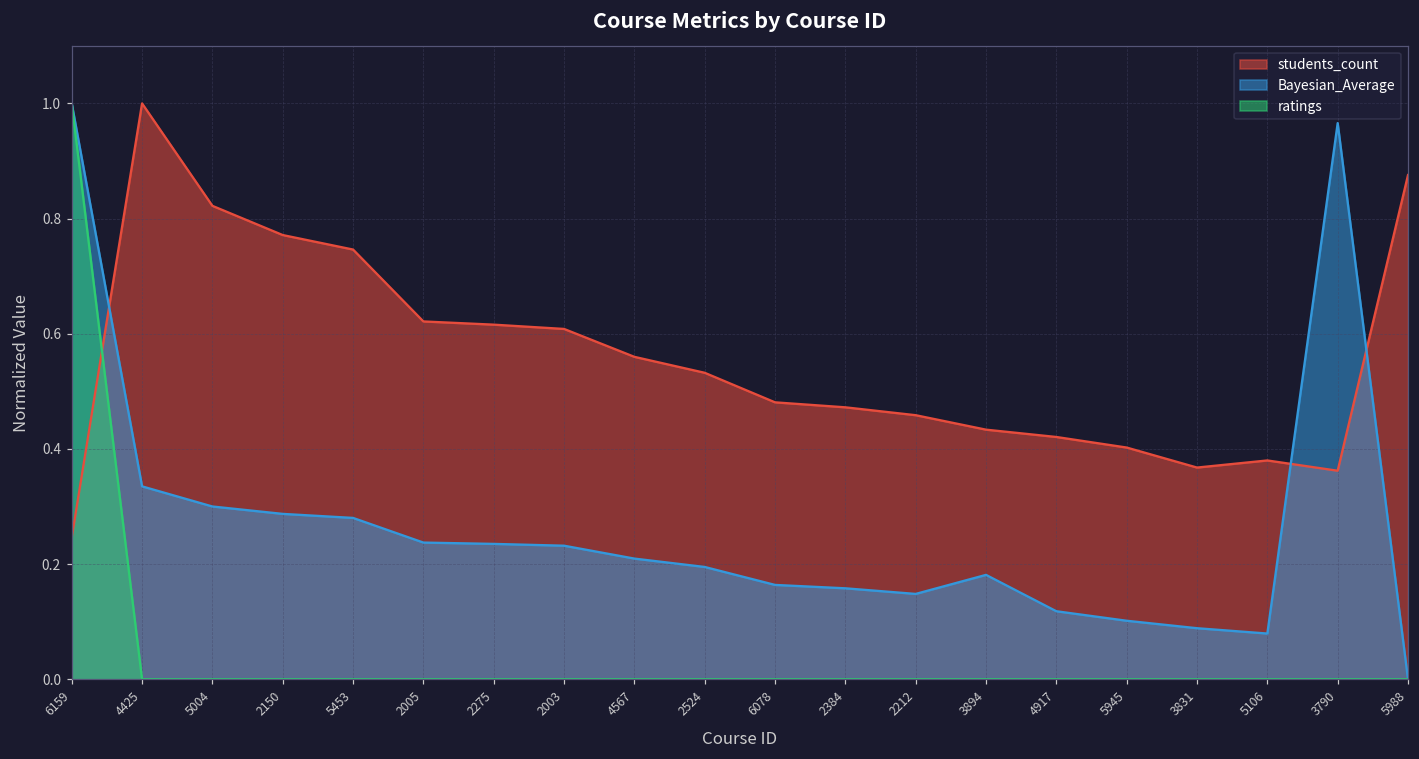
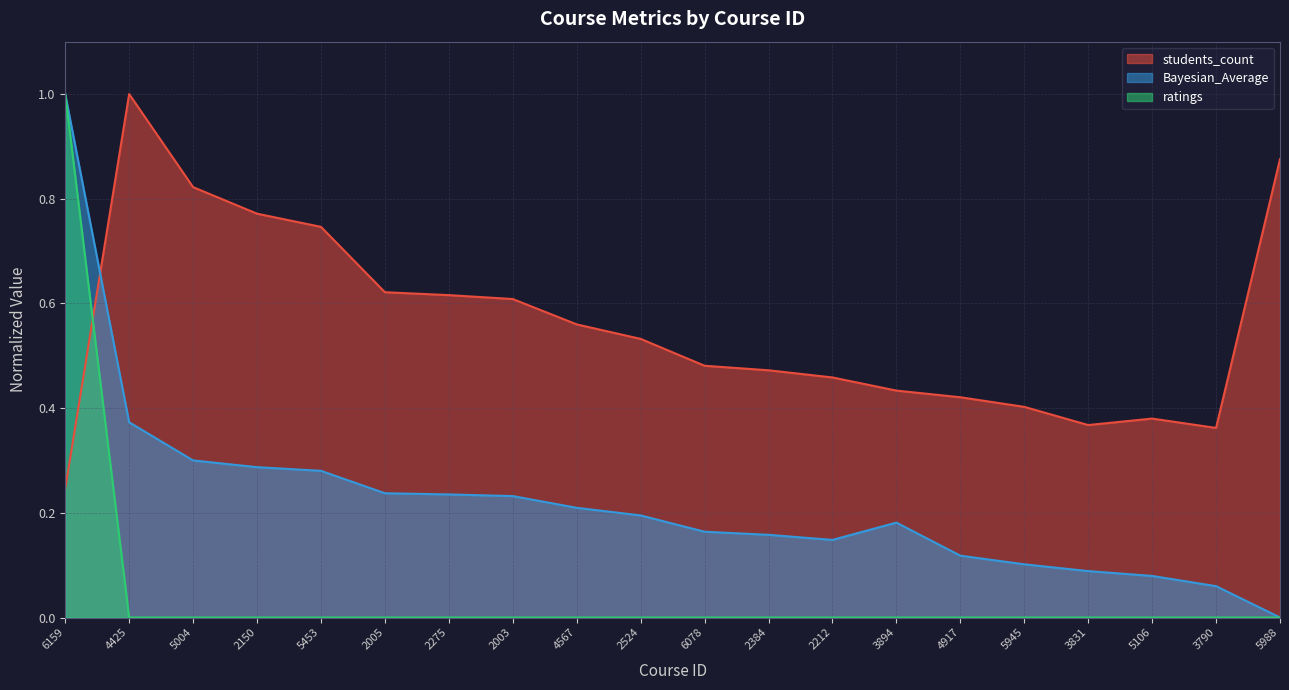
  {
    "students_count": {
      "6159": 0.25,
      "4425": 1.00,
      "5004": 0.82,
      "2150": 0.77,
      "5453": 0.75,
      "2005": 0.62,
      "2275": 0.62,
      "2003": 0.61,
      "4567": 0.56,
      "2524": 0.53,
      "6078": 0.48,
      "2384": 0.47,
      "2212": 0.46,
      "3894": 0.43,
      "4917": 0.42,
      "5945": 0.40,
      "3831": 0.37,
      "5106": 0.38,
      "3790": 0.36,
      "5988": 0.88
    },
    "Bayesian_Average": {
-     "4425": 0.34,
+     "4425": 0.37,
      "5004": 0.30,
      "2150": 0.29,
      "5453": 0.28,
      "2005": 0.24,
      "2275": 0.24,
      "2003": 0.23,
      "4567": 0.21,
      "2524": 0.20,
      "6078": 0.16,
      "2384": 0.16,
      "2212": 0.15,
      "3894": 0.18,
      "4917": 0.12,
      "5945": 0.10,
      "3831": 0.09,
      "5106": 0.08,
-     "3790": 0.97
+     "3790": 0.06
    },
    "ratings": {
      "4425": 0.00,
      "5004": 0.00,
      "2150": 0.00,
      "5453": 0.00,
      "2005": 0.00,
      "2275": 0.00,
      "2003": 0.00,
      "4567": 0.00,
      "2524": 0.00,
      "6078": 0.00,
      "2384": 0.00,
      "2212": 0.00,
      "3894": 0.00,
      "4917": 0.00,
      "5945": 0.00,
      "3831": 0.00,
      "5106": 0.00,
      "3790": 0.00
    }
  }
